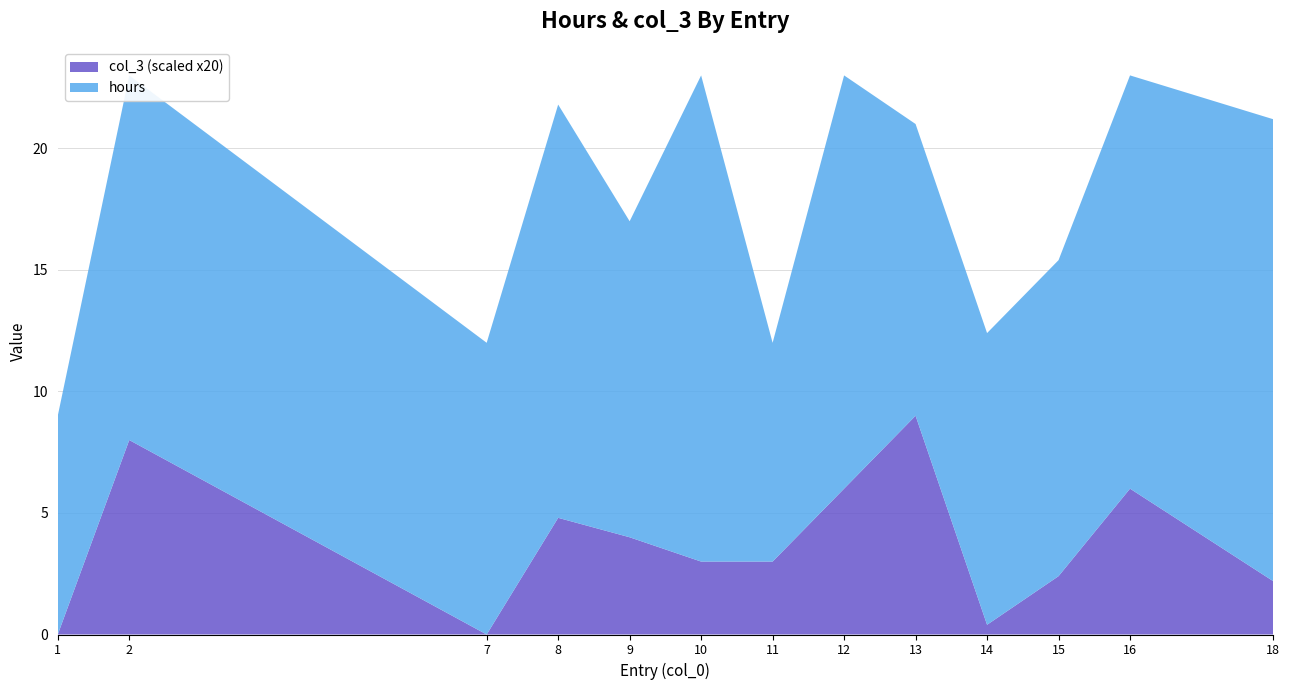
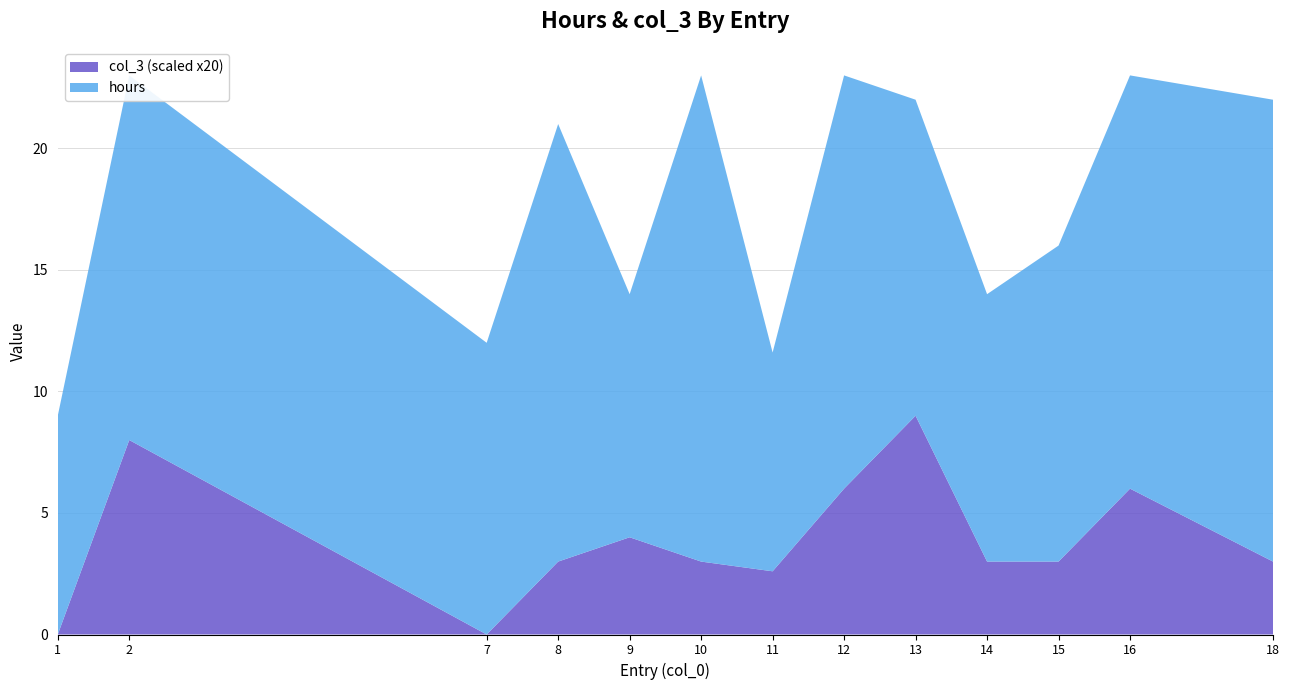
  {
    "col_3 (scaled x20)": {
      "1": 0.0,
      "2": 8.0,
      "7": 0.0,
-     "8": 4.8,
+     "8": 3.0,
      "9": 4.0,
      "10": 3.0,
-     "11": 3.0,
+     "11": 2.6,
      "12": 6.0,
      "13": 9.0,
-     "14": 0.4,
-     "15": 2.4,
+     "14": 3.0,
+     "15": 3.0,
      "16": 6.0,
-     "18": 2.2
+     "18": 3.0
    },
    "hours": {
      "1": 9,
      "7": 12,
-     "8": 17,
-     "9": 13,
+     "8": 18,
+     "9": 10,
      "10": 20,
      "11": 9,
      "12": 17,
-     "13": 12,
-     "14": 12,
+     "13": 13,
+     "14": 11,
      "15": 13,
      "16": 17,
      "18": 19
    }
  }
